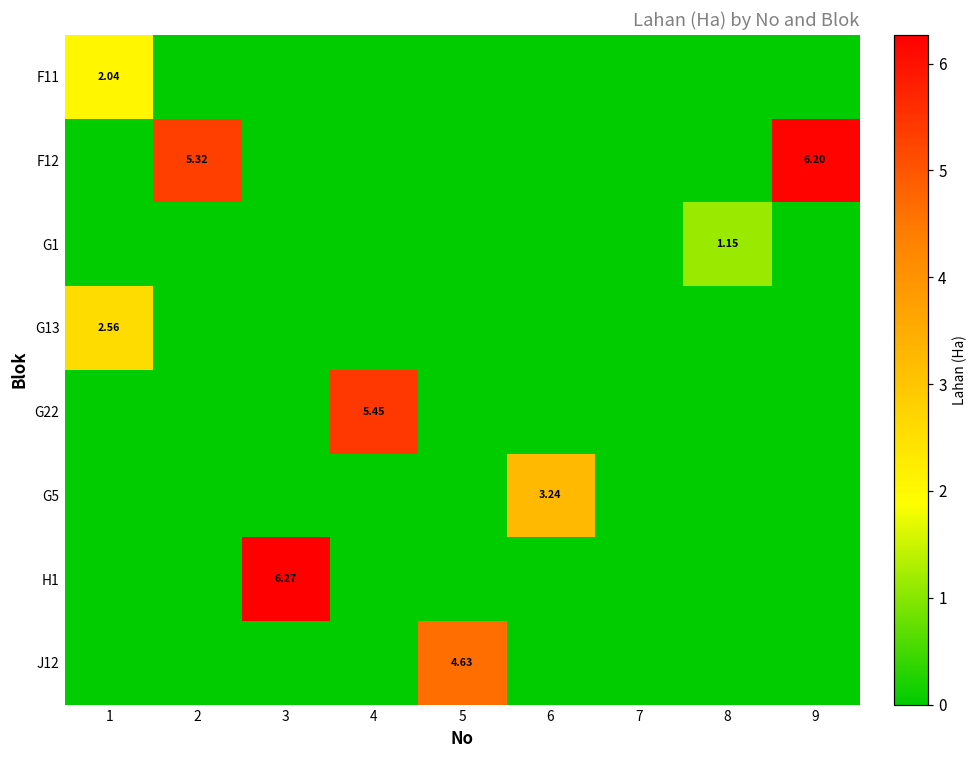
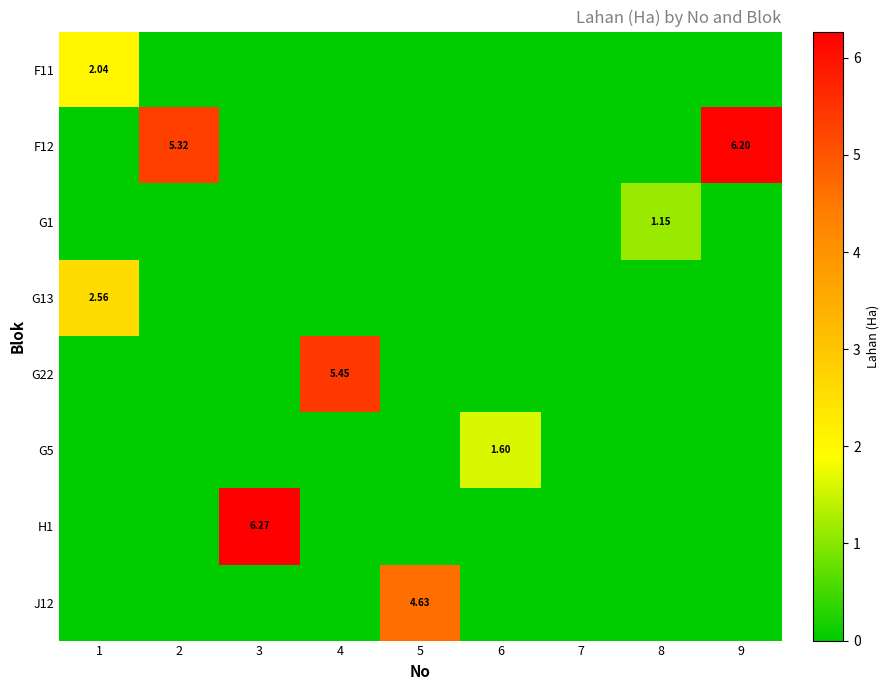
  {
    "F11": {
      "1": 2.04
    },
    "F12": {
      "2": 5.32,
      "9": 6.20
    },
    "G1": {
      "8": 1.15
    },
    "G13": {
      "1": 2.56
    },
    "G22": {
      "4": 5.45
    },
    "G5": {
-     "6": 3.24
+     "6": 1.60
    },
    "H1": {
      "3": 6.27
    },
    "J12": {
      "5": 4.63
    }
  }
